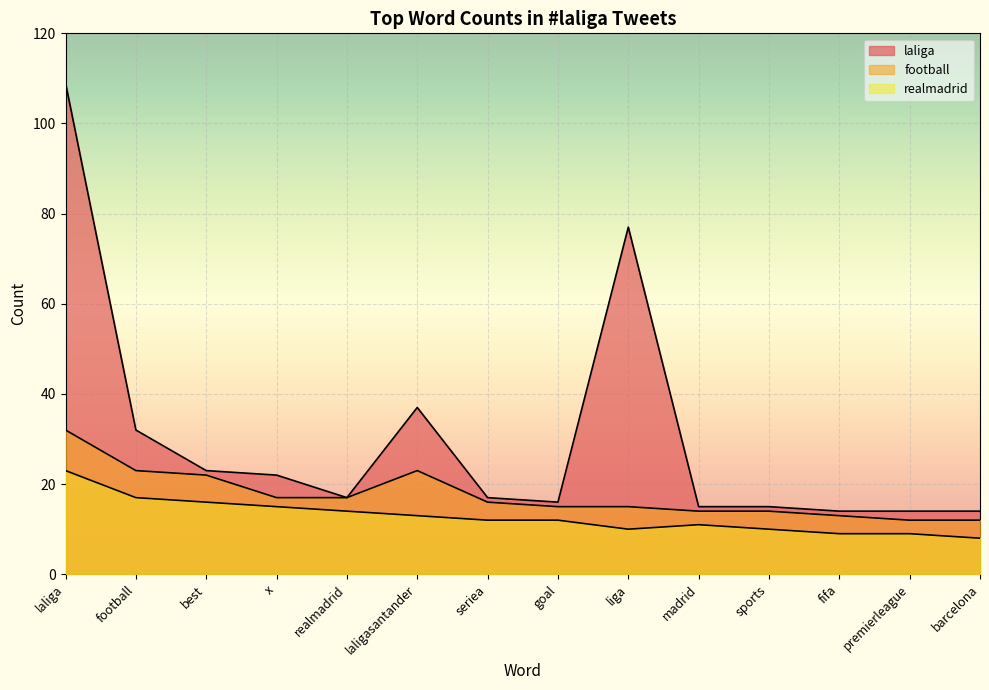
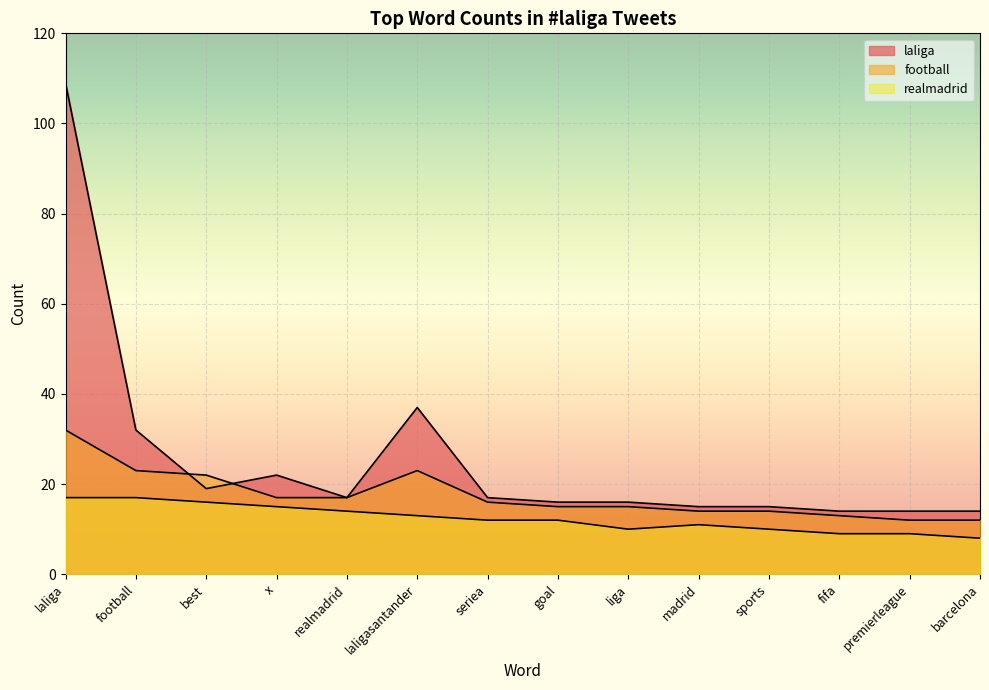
  {
    "laliga": {
      "laliga": 109,
      "football": 32,
-     "best": 23,
+     "best": 19,
      "x": 22,
      "laligasantander": 37,
      "seriea": 17,
      "goal": 16,
-     "liga": 77,
+     "liga": 16,
      "madrid": 15,
      "sports": 15,
      "fifa": 14,
      "premierleague": 14,
      "barcelona": 14
    },
    "football": {
      "laliga": 32,
      "football": 23,
      "best": 22,
      "x": 17,
      "laligasantander": 23,
      "seriea": 16,
      "goal": 15,
      "liga": 15,
      "madrid": 14,
      "sports": 14,
      "fifa": 13,
      "premierleague": 12,
      "barcelona": 12
    },
    "realmadrid": {
-     "laliga": 23,
+     "laliga": 17,
      "football": 17,
      "best": 16,
      "x": 15,
      "realmadrid": 14,
      "laligasantander": 13,
      "seriea": 12,
      "goal": 12,
      "liga": 10,
      "madrid": 11,
      "sports": 10,
      "fifa": 9,
      "premierleague": 9,
      "barcelona": 8
    }
  }
